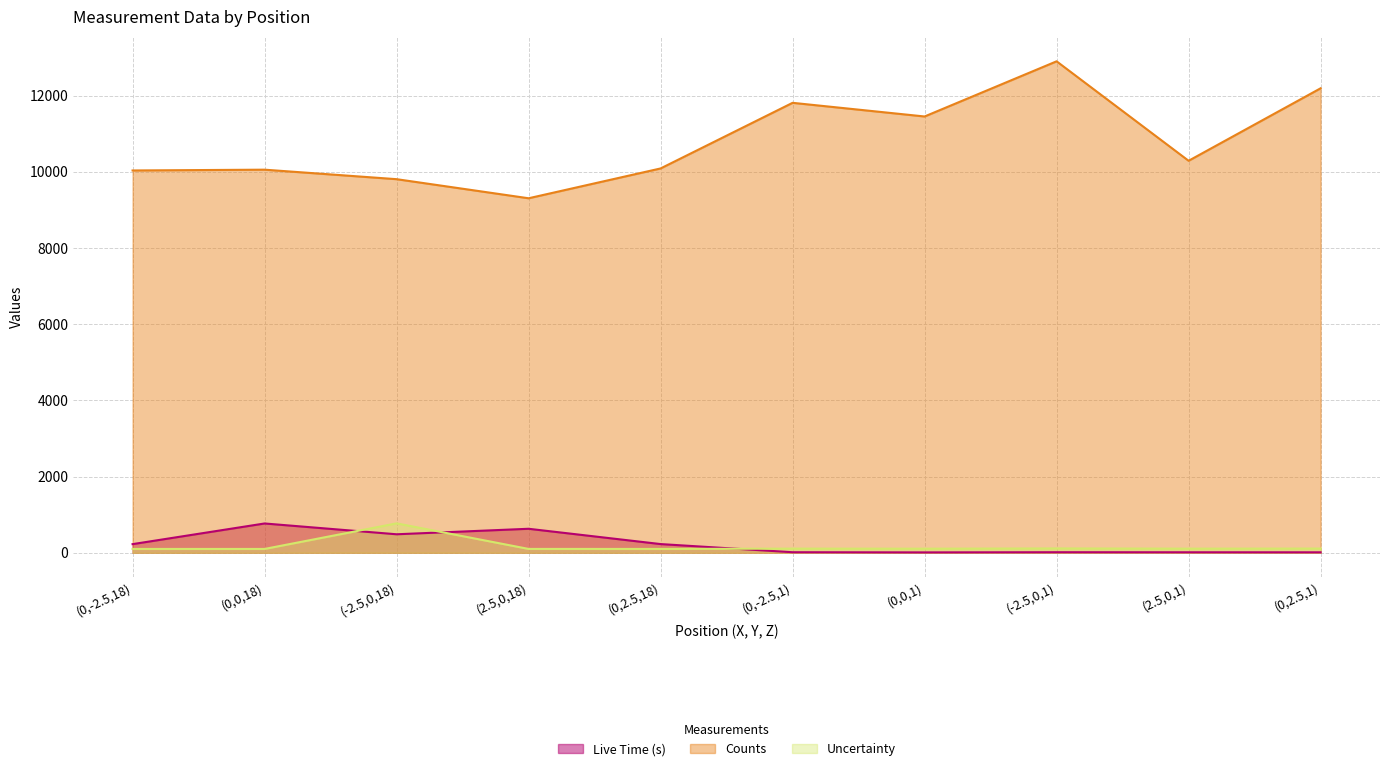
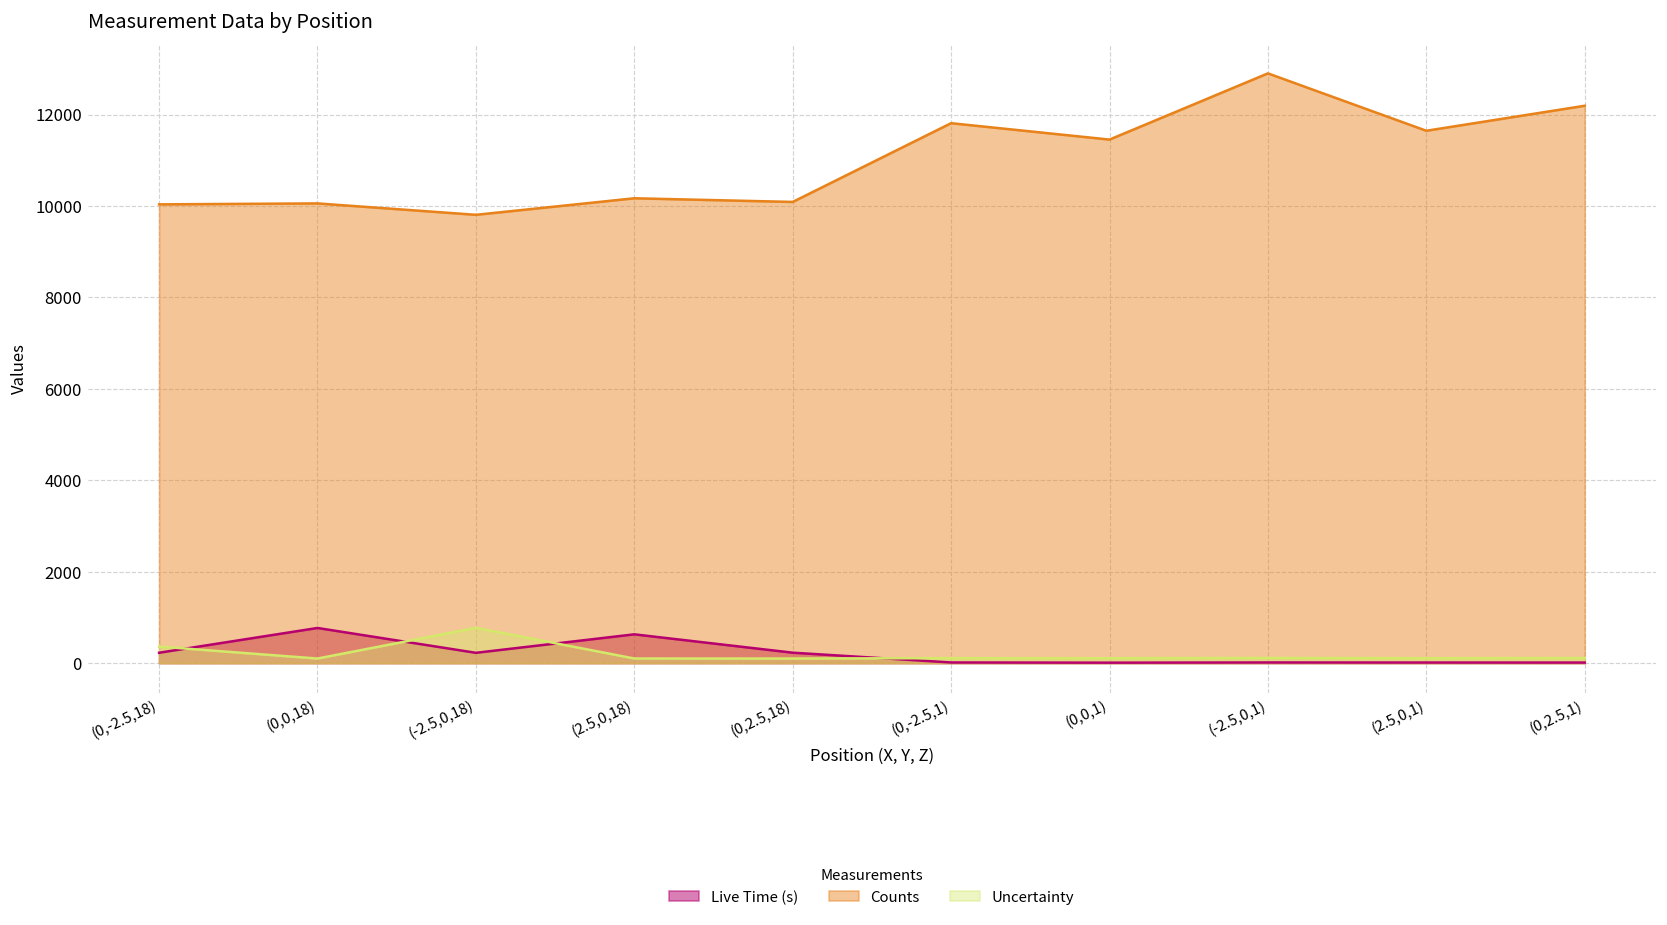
  {
    "Live Time (s)": {
      "(0,-2.5,18)": 200,
      "(0,0,18)": 800,
-     "(-2.5,0,18)": 500,
+     "(-2.5,0,18)": 200,
      "(2.5,0,18)": 600,
      "(0,2.5,18)": 200,
      "(0,-2.5,1)": 0,
      "(0,0,1)": 0,
      "(-2.5,0,1)": 0,
      "(2.5,0,1)": 0,
      "(0,2.5,1)": 0
    },
    "Counts": {
      "(0,-2.5,18)": 10000,
      "(0,0,18)": 10100,
      "(-2.5,0,18)": 9800,
-     "(2.5,0,18)": 9300,
+     "(2.5,0,18)": 10200,
      "(0,2.5,18)": 10100,
      "(0,-2.5,1)": 11800,
      "(0,0,1)": 11500,
      "(-2.5,0,1)": 12900,
-     "(2.5,0,1)": 10300,
+     "(2.5,0,1)": 11600,
      "(0,2.5,1)": 12200
    },
    "Uncertainty": {
-     "(0,-2.5,18)": 100,
+     "(0,-2.5,18)": 400,
      "(0,0,18)": 100,
      "(-2.5,0,18)": 800,
      "(2.5,0,18)": 100,
      "(0,2.5,18)": 100,
      "(0,-2.5,1)": 100,
      "(0,0,1)": 100,
      "(-2.5,0,1)": 100,
      "(2.5,0,1)": 100,
      "(0,2.5,1)": 100
    }
  }
